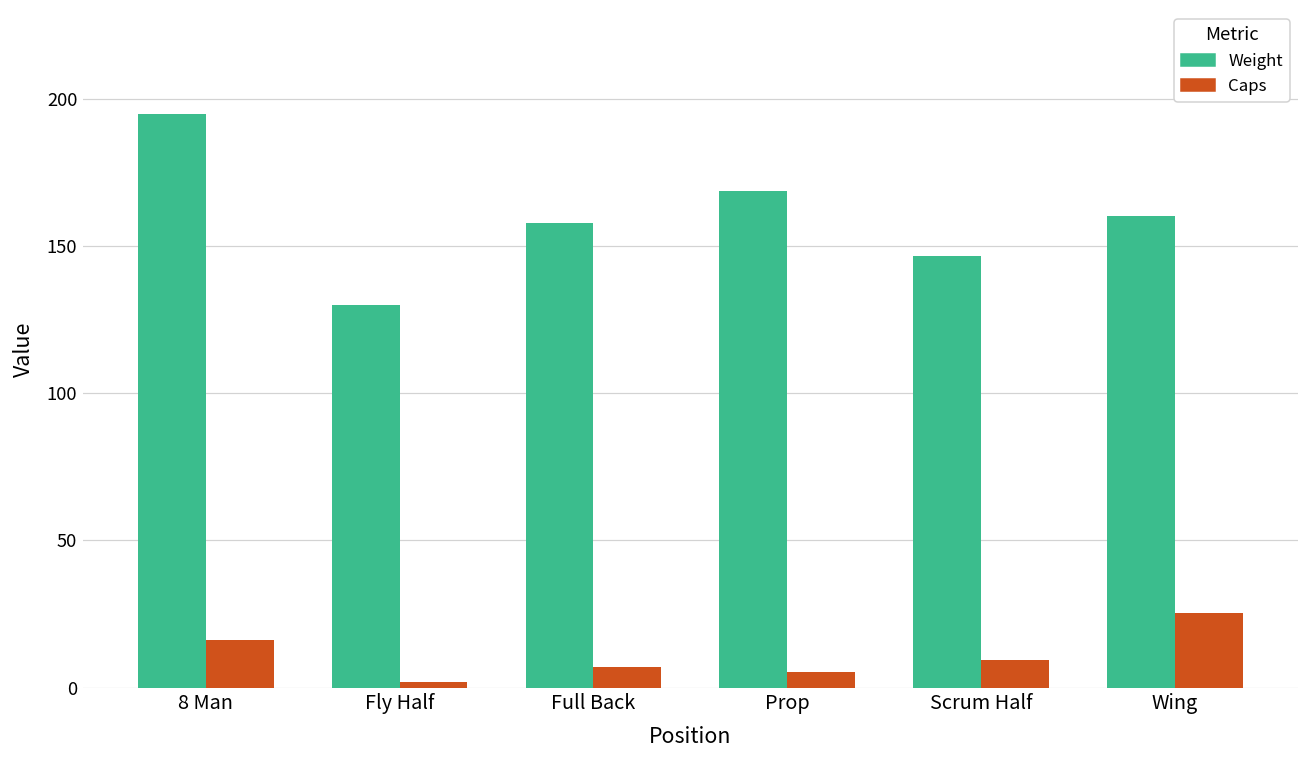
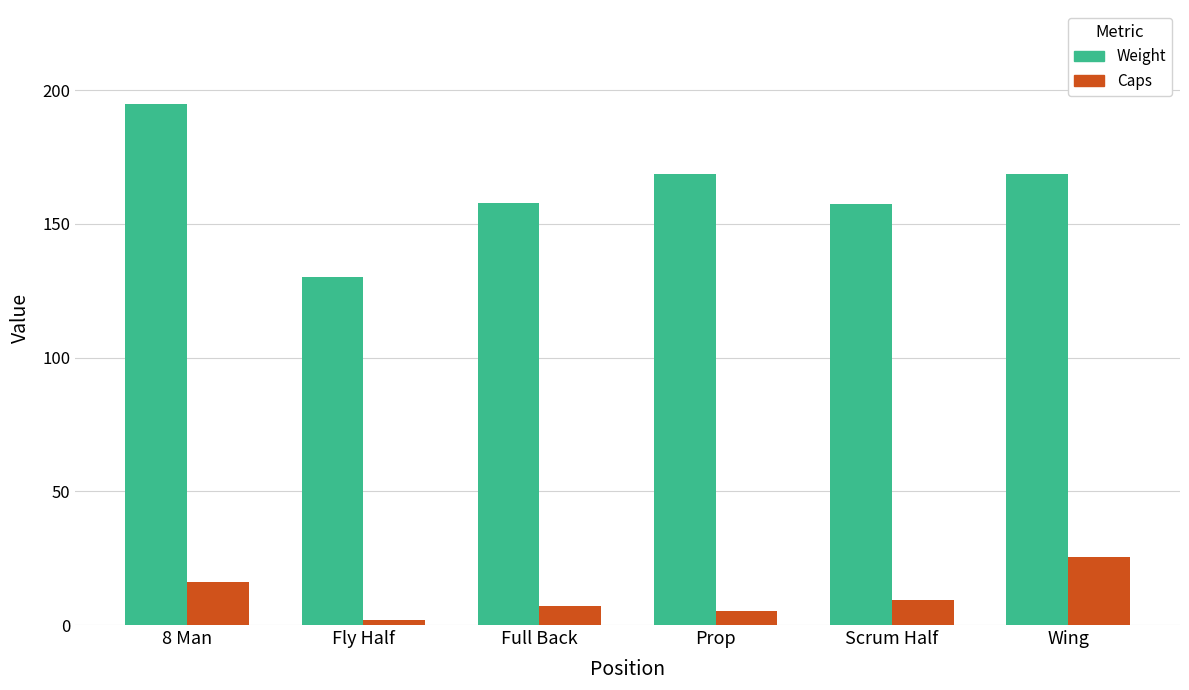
  {
    "Weight": {
      "8 Man": 195,
      "Fly Half": 130,
      "Full Back": 158,
      "Prop": 169,
-     "Scrum Half": 147,
-     "Wing": 160
+     "Scrum Half": 157,
+     "Wing": 169
    },
    "Caps": {
      "8 Man": 16,
      "Fly Half": 2,
      "Full Back": 7,
      "Prop": 5,
      "Scrum Half": 9,
      "Wing": 25
    }
  }
